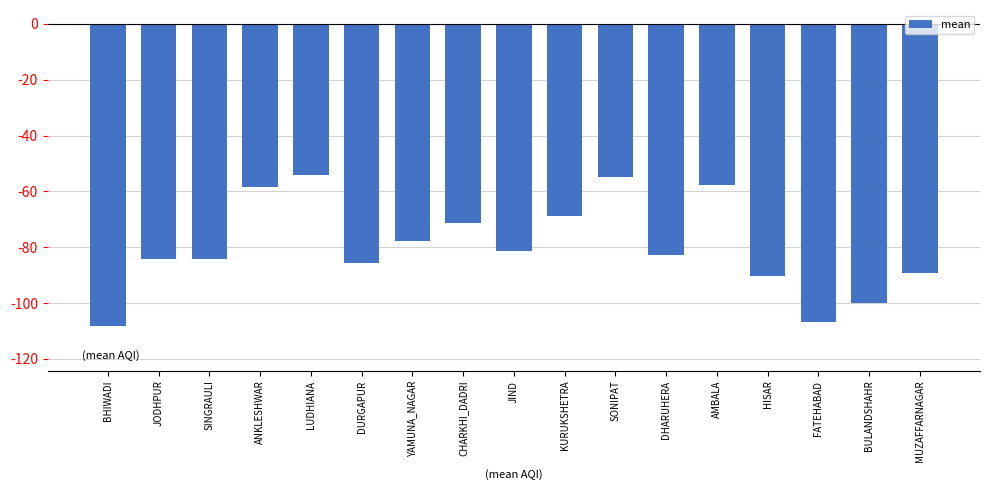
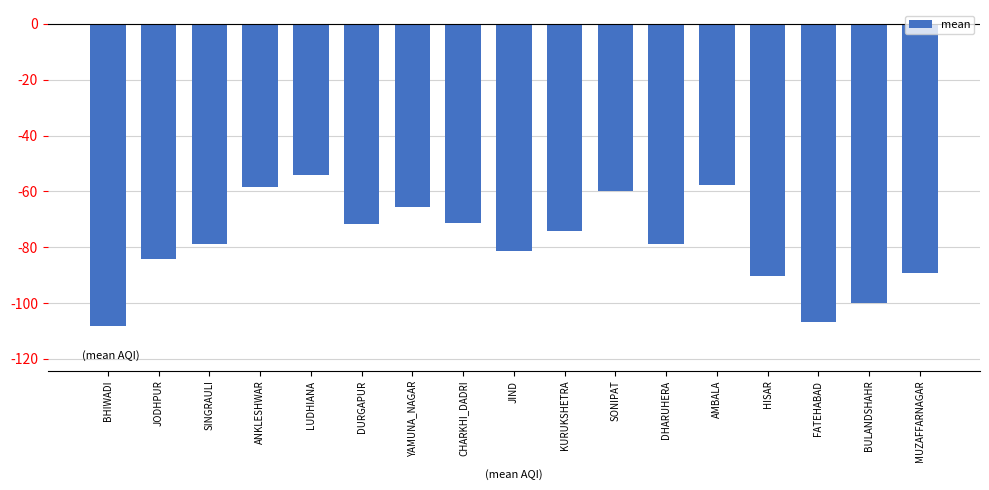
  {
    "BHIWADI": -108,
    "JODHPUR": -84,
-   "SINGRAULI": -84,
+   "SINGRAULI": -79,
    "ANKLESHWAR": -58,
    "LUDHIANA": -54,
-   "DURGAPUR": -86,
-   "YAMUNA_NAGAR": -78,
+   "DURGAPUR": -72,
+   "YAMUNA_NAGAR": -66,
    "CHARKHI_DADRI": -71,
    "JIND": -81,
-   "KURUKSHETRA": -69,
-   "SONIPAT": -55,
-   "DHARUHERA": -83,
+   "KURUKSHETRA": -74,
+   "SONIPAT": -60,
+   "DHARUHERA": -79,
    "AMBALA": -58,
    "HISAR": -90,
    "FATEHABAD": -107,
    "BULANDSHAHR": -100,
    "MUZAFFARNAGAR": -89
  }
